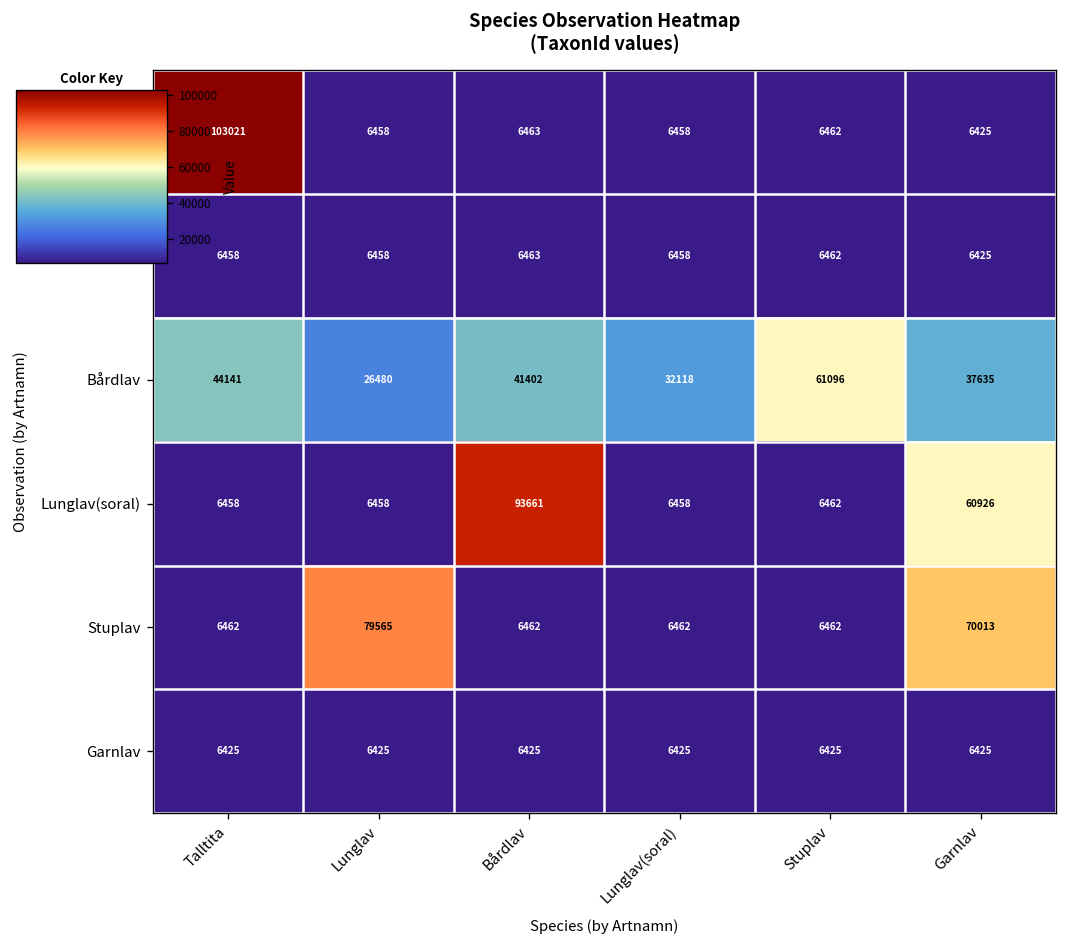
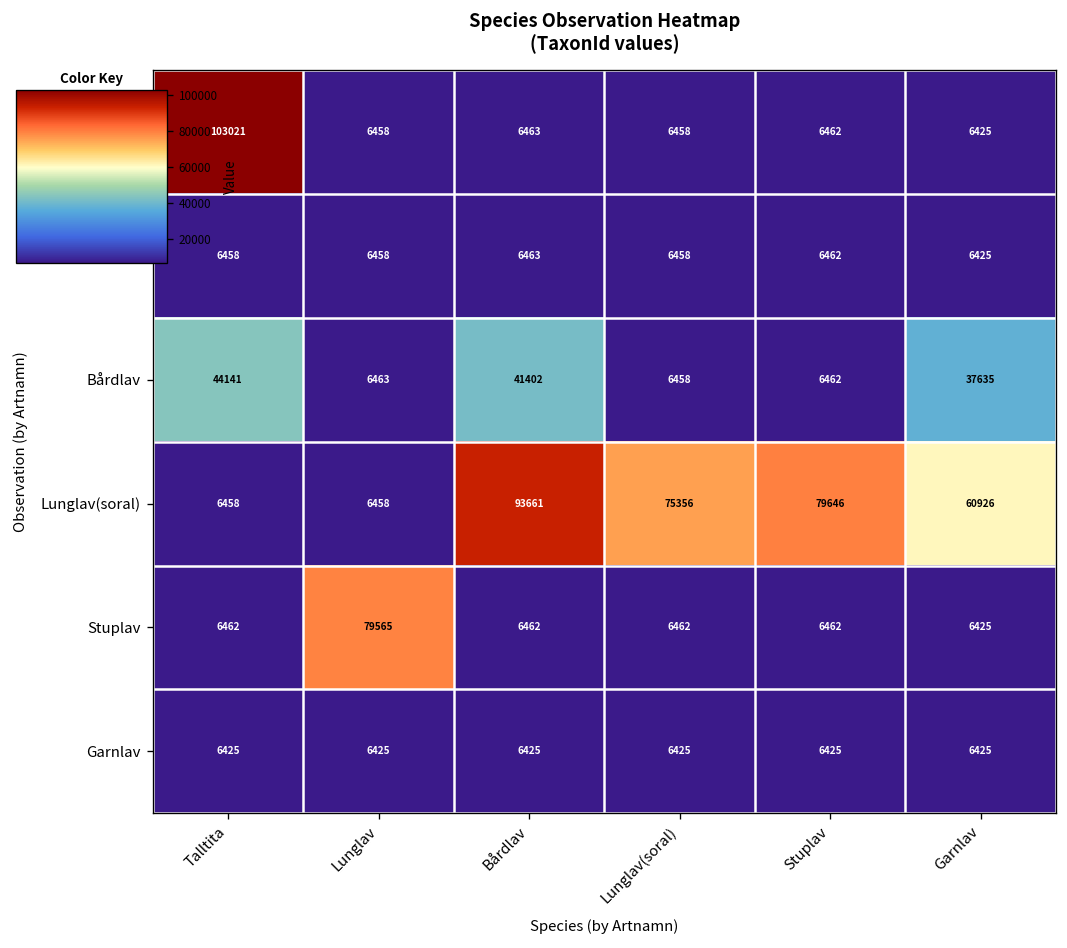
  {
    "Bårdlav": {
      "Talltita": 44141,
-     "Lunglav": 26480,
+     "Lunglav": 6463,
      "Bårdlav": 41402,
-     "Lunglav(soral)": 32118,
-     "Stuplav": 61096,
+     "Lunglav(soral)": 6458,
+     "Stuplav": 6462,
      "Garnlav": 37635
    },
    "Lunglav(soral)": {
      "Talltita": 6458,
      "Lunglav": 6458,
      "Bårdlav": 93661,
-     "Lunglav(soral)": 6458,
-     "Stuplav": 6462,
+     "Lunglav(soral)": 75356,
+     "Stuplav": 79646,
      "Garnlav": 60926
    },
    "Stuplav": {
      "Talltita": 6462,
      "Lunglav": 79565,
      "Bårdlav": 6462,
      "Lunglav(soral)": 6462,
      "Stuplav": 6462,
-     "Garnlav": 70013
+     "Garnlav": 6425
    },
    "Garnlav": {
      "Talltita": 6425,
      "Lunglav": 6425,
      "Bårdlav": 6425,
      "Lunglav(soral)": 6425,
      "Stuplav": 6425,
      "Garnlav": 6425
    }
  }
